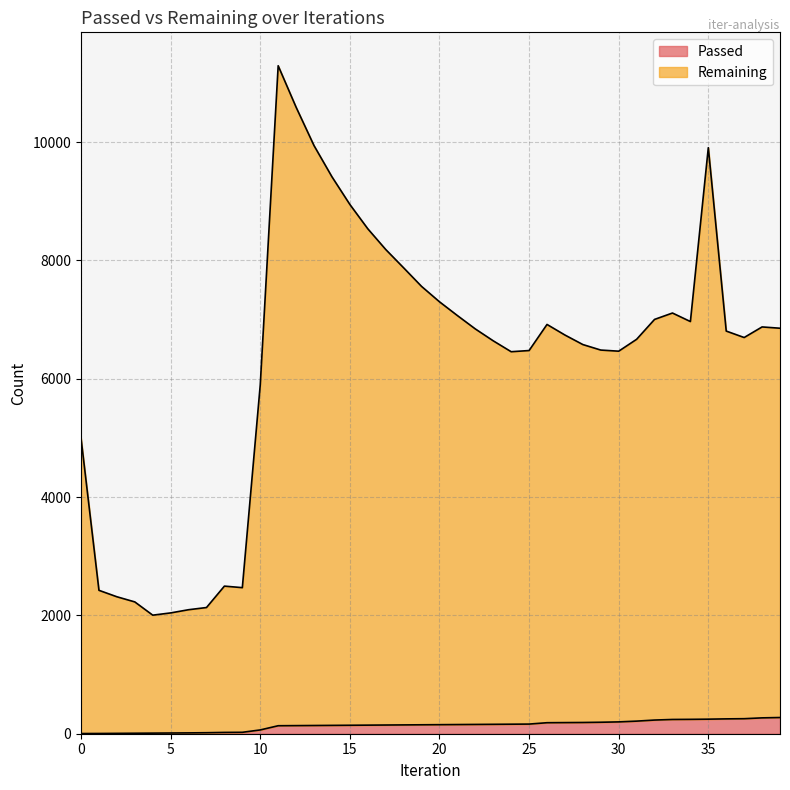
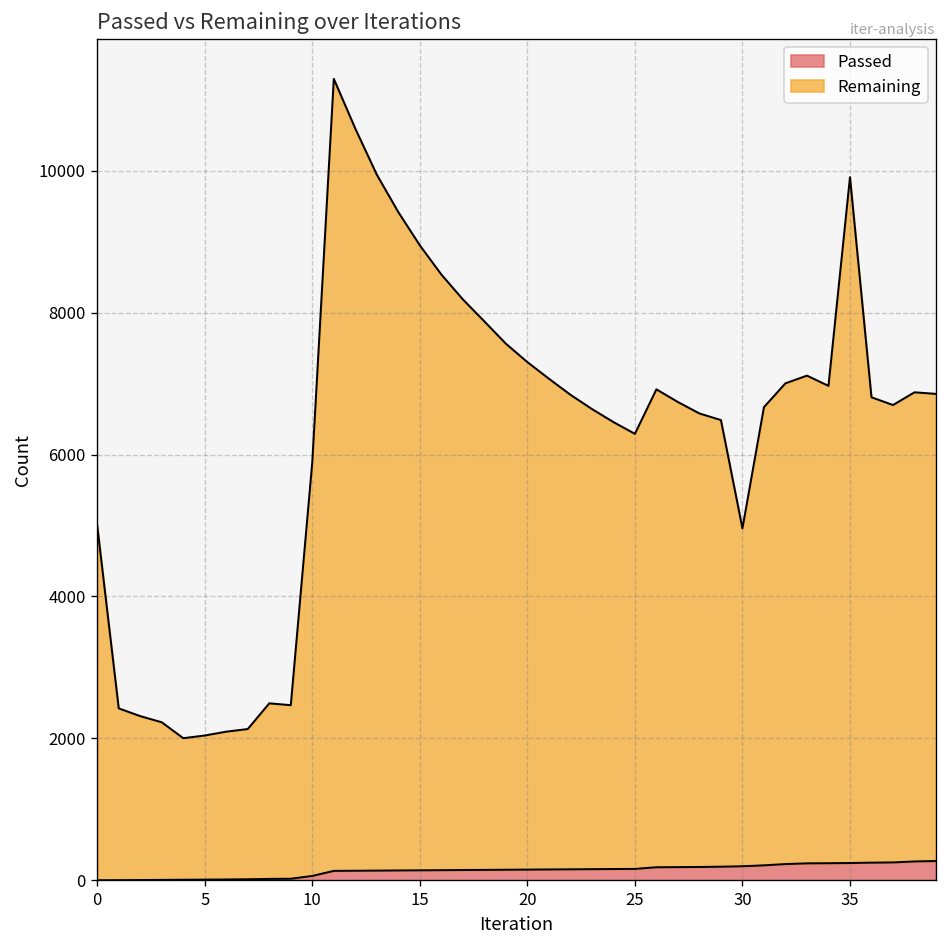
  {
    "Passed": {
      "0": 0,
      "5": 0,
      "10": 100,
      "15": 100,
      "20": 200,
      "25": 200,
      "30": 200,
      "35": 200
    },
    "Remaining": {
      "0": 5000,
      "5": 2000,
      "10": 5800,
      "15": 8800,
      "20": 7100,
-     "25": 6300,
-     "30": 6300,
+     "25": 6100,
+     "30": 4800,
      "35": 9700
    }
  }
